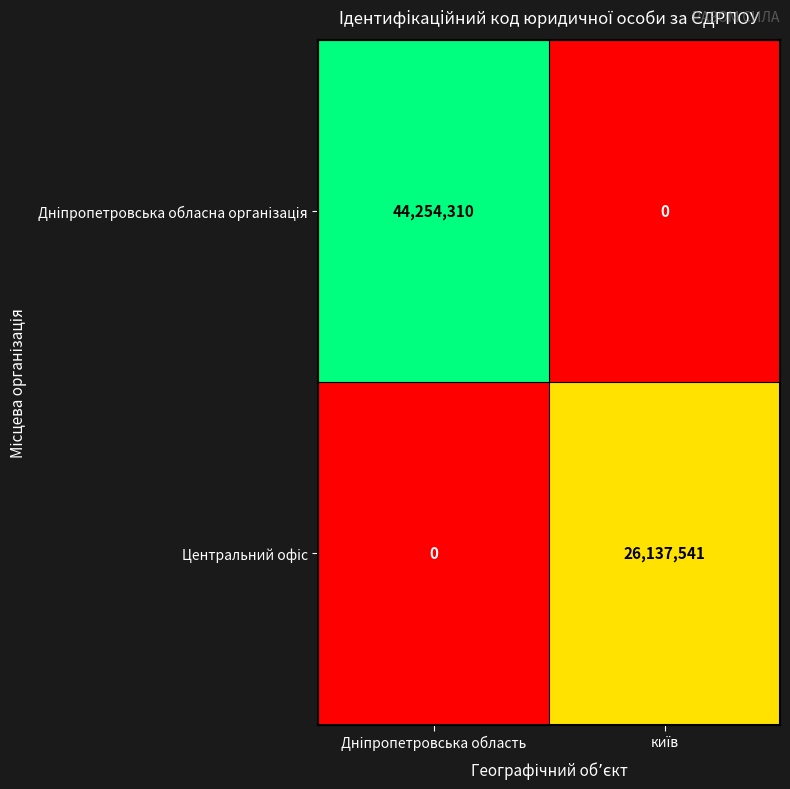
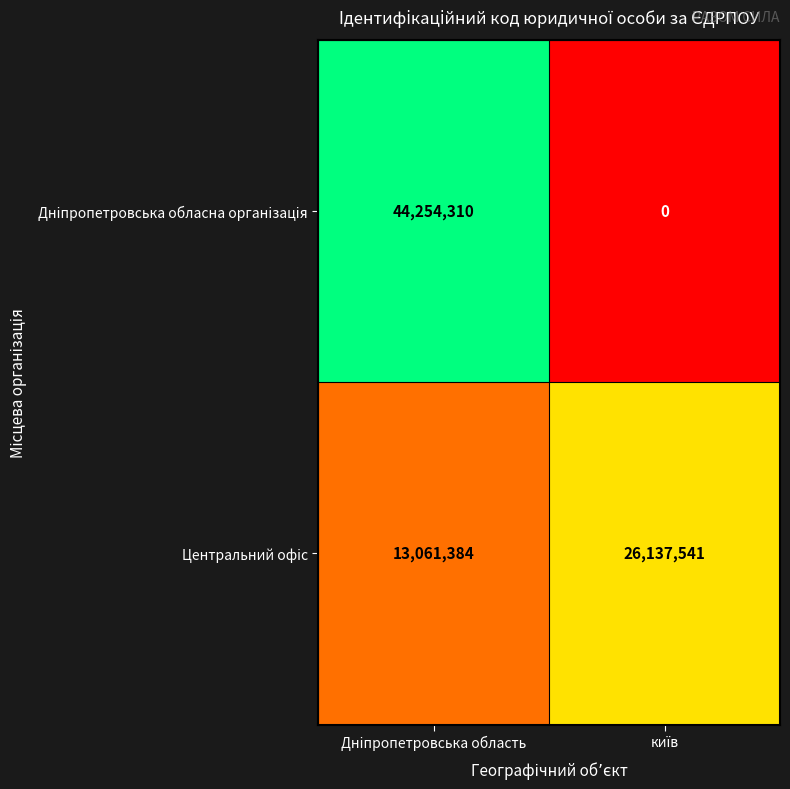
  {
    "Дніпропетровська обласна організація": {
      "Дніпропетровська область": "44,254,310",
      "київ": "0"
    },
    "Центральний офіс": {
-     "Дніпропетровська область": "0",
+     "Дніпропетровська область": "13,061,384",
      "київ": "26,137,541"
    }
  }
